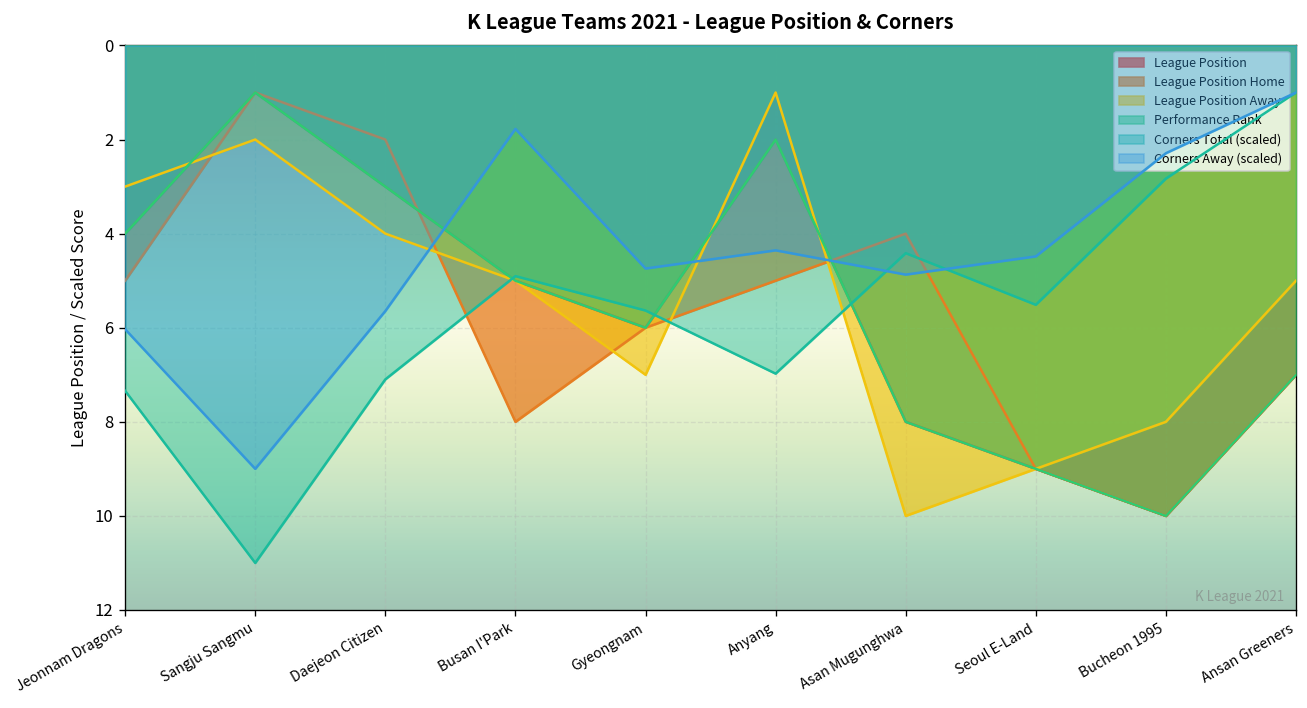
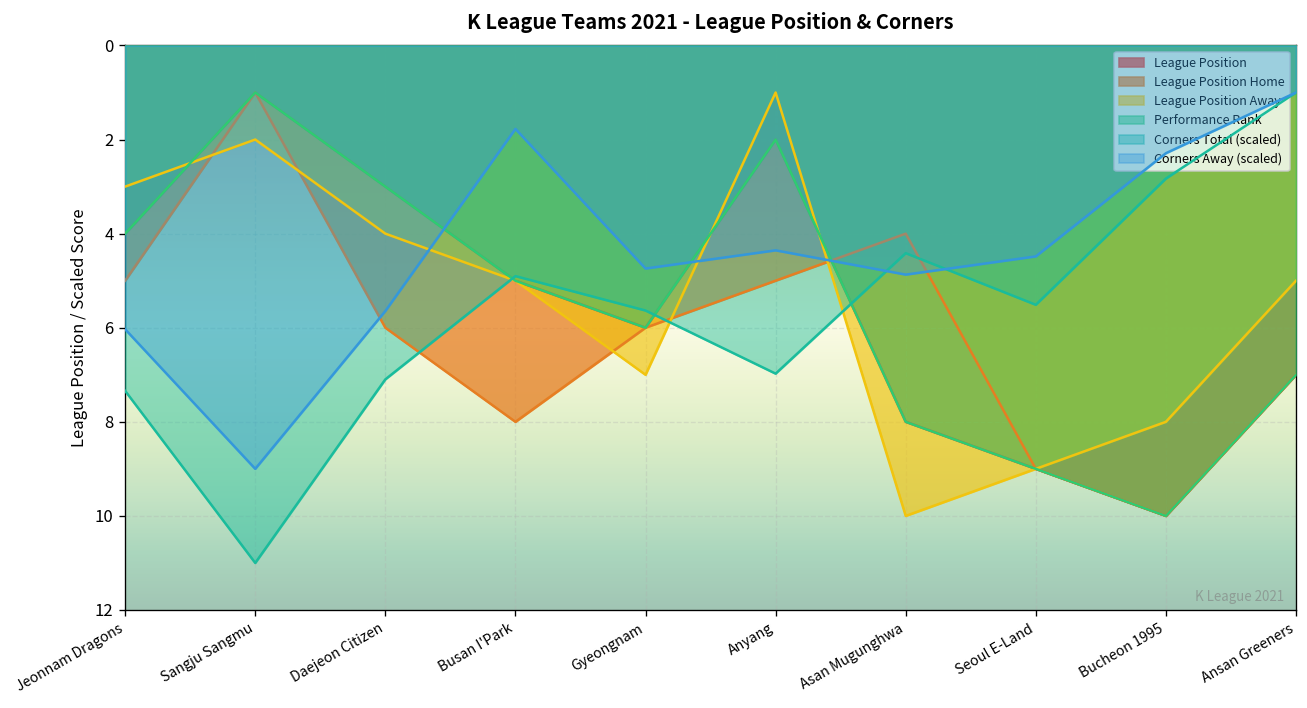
  {
    "League Position Home": {
      "Jeonnam Dragons": 5,
-     "Daejeon Citizen": 2,
+     "Daejeon Citizen": 6,
      "Busan I'Park": 8,
      "Anyang": 5,
      "Asan Mugunghwa": 4
    },
    "League Position Away": {
      "Jeonnam Dragons": 3,
      "Sangju Sangmu": 2,
      "Daejeon Citizen": 4,
      "Gyeongnam": 7,
      "Anyang": 1,
      "Asan Mugunghwa": 10,
      "Bucheon 1995": 8,
      "Ansan Greeners": 5
    },
    "Corners Away (scaled)": {
      "Jeonnam Dragons": 6,
      "Sangju Sangmu": 9,
      "Daejeon Citizen": 5.6,
      "Busan I'Park": 1.8,
      "Gyeongnam": 4.7,
      "Anyang": 4.4,
      "Asan Mugunghwa": 4.9,
      "Seoul E-Land": 4.5
    }
  }
